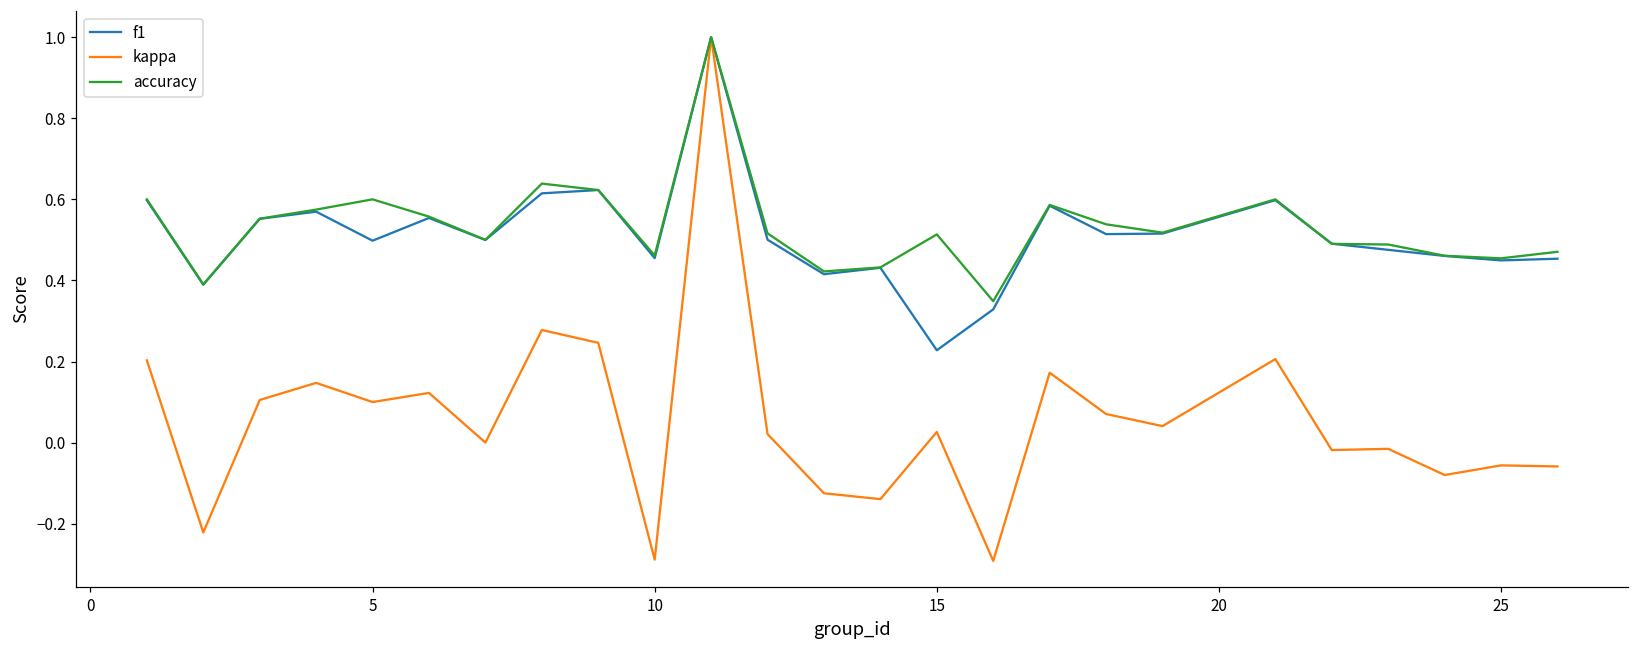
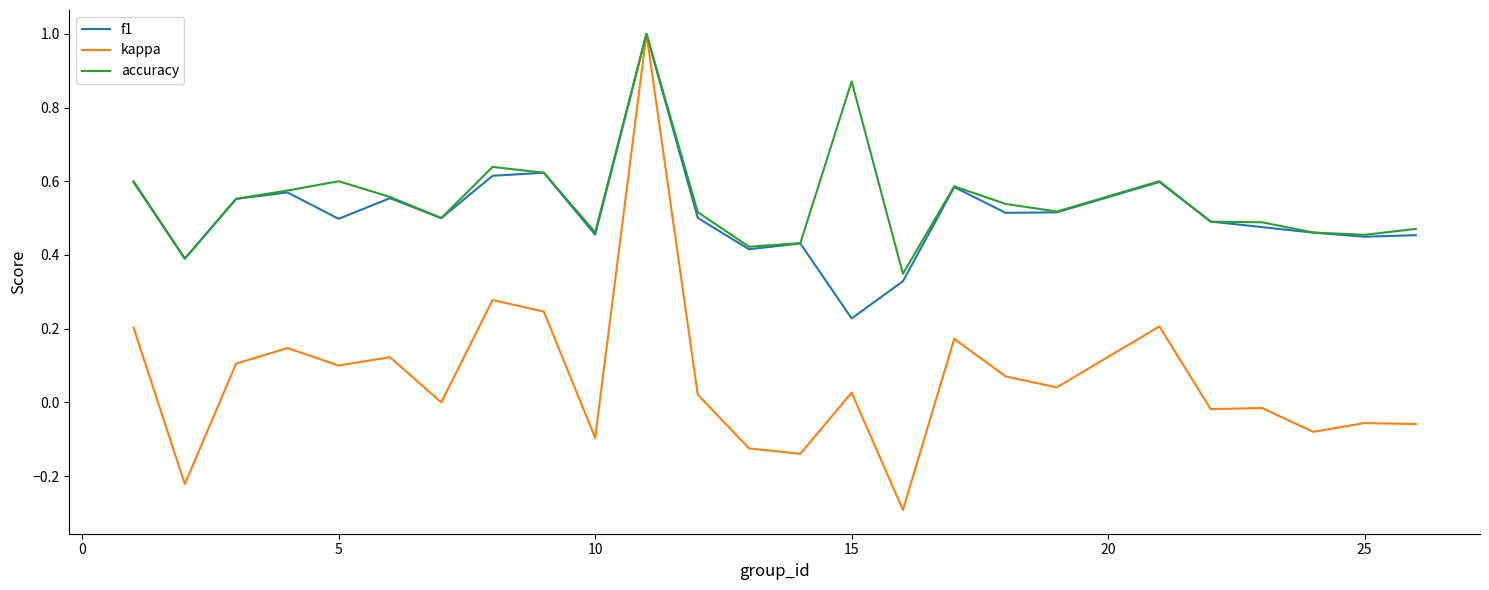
  {
    "f1": {
      "5": 0.50,
      "15": 0.23
    },
    "kappa": {
      "5": 0.10,
-     "10": -0.29,
+     "10": -0.10,
      "15": 0.03,
      "25": -0.06
    },
    "accuracy": {
      "5": 0.60,
-     "15": 0.51
+     "15": 0.87
    }
  }
